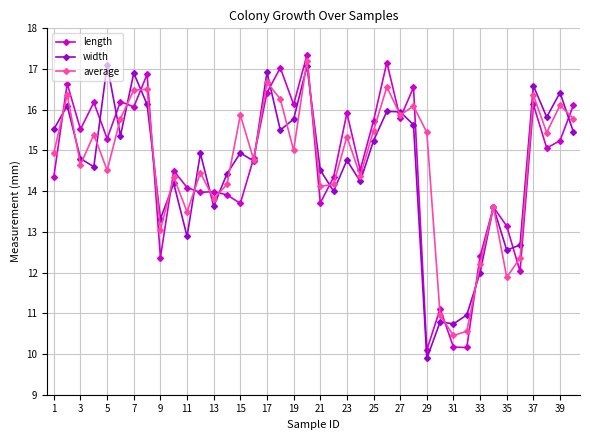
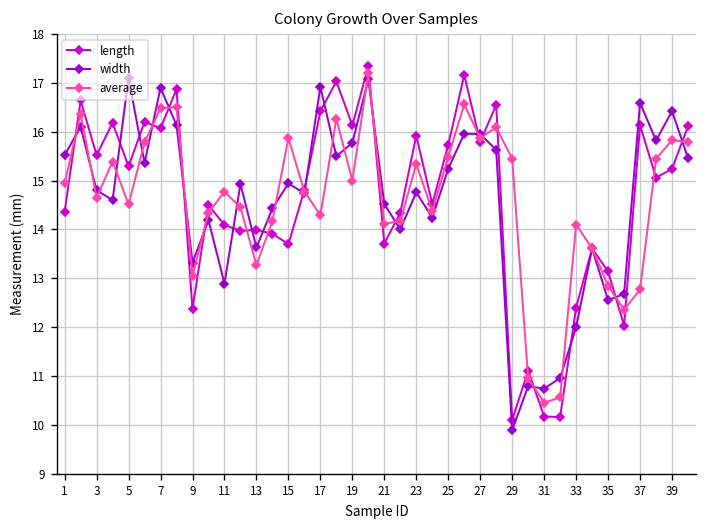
  {
    "average": {
      "1": 14.9,
      "3": 14.7,
      "5": 14.5,
      "7": 16.5,
      "9": 13.0,
-     "11": 13.5,
-     "13": 13.8,
+     "11": 14.8,
+     "13": 13.3,
      "15": 15.9,
-     "17": 16.7,
+     "17": 14.3,
      "19": 15.0,
      "21": 14.1,
      "23": 15.3,
      "25": 15.5,
      "27": 15.9,
      "29": 15.4,
      "31": 10.5,
-     "33": 12.2,
-     "35": 11.9,
-     "37": 16.4,
-     "39": 16.1
+     "33": 14.1,
+     "35": 12.8,
+     "37": 12.8,
+     "39": 15.8
    }
  }
